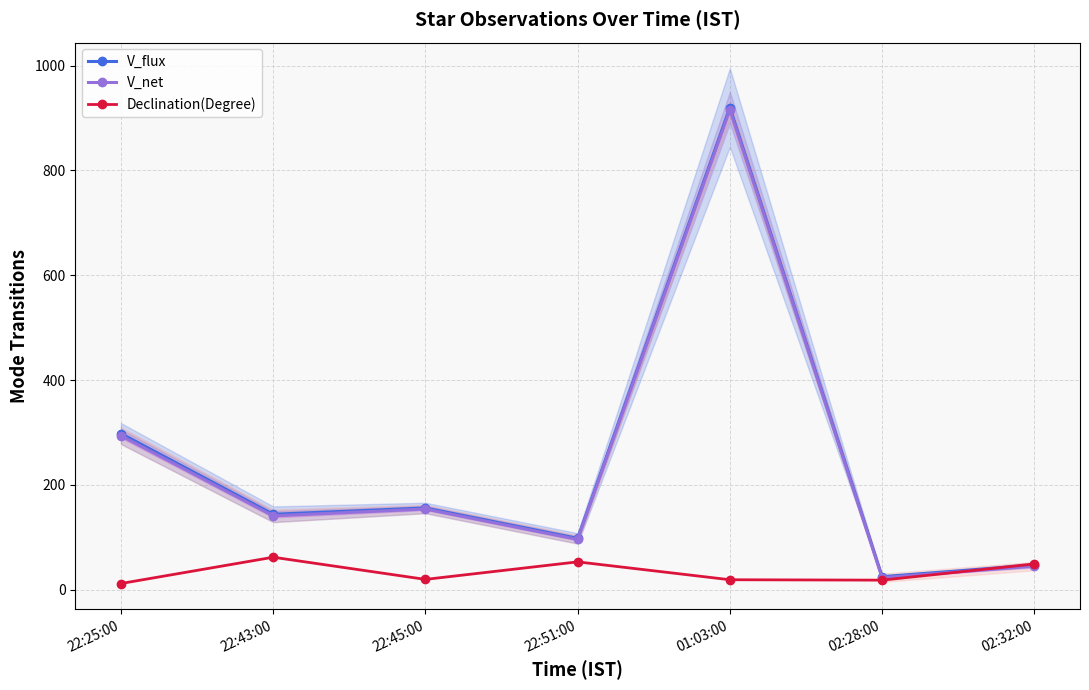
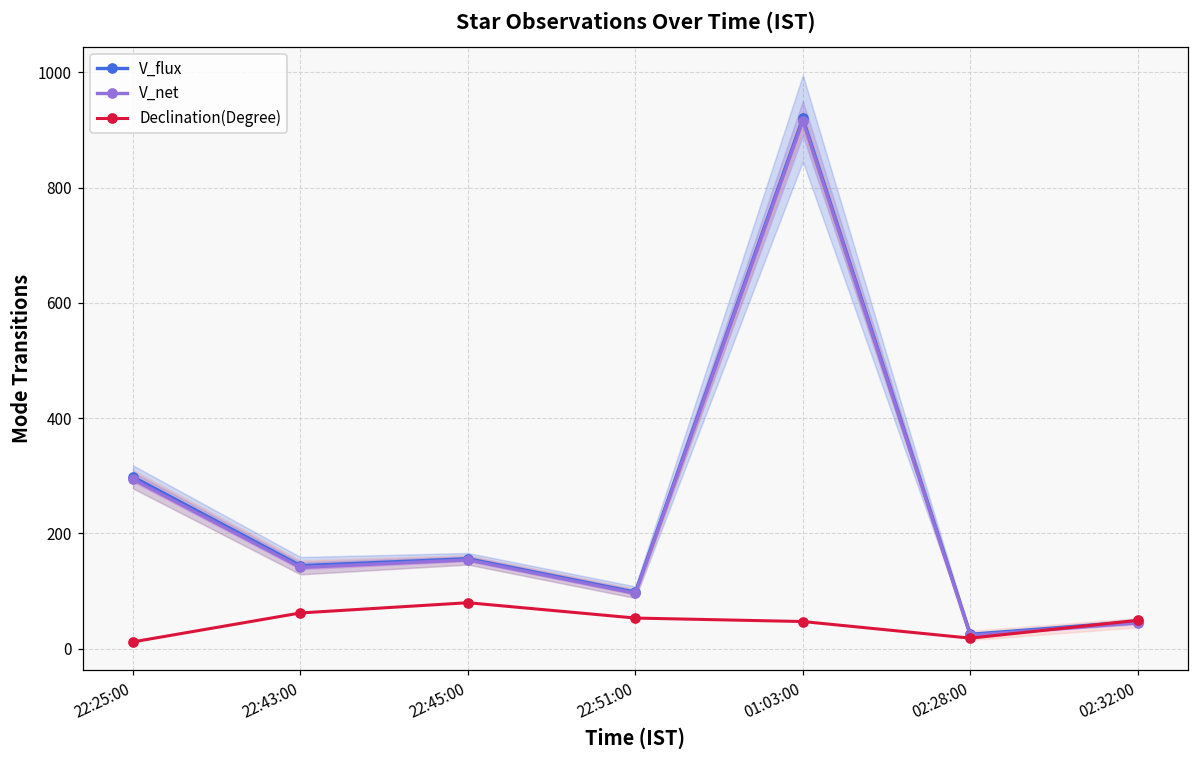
  {
    "Declination(Degree)": {
      "22:25:00": 10,
      "22:43:00": 60,
-     "22:45:00": 20,
+     "22:45:00": 80,
      "22:51:00": 50,
-     "01:03:00": 20
+     "01:03:00": 50
    }
  }
